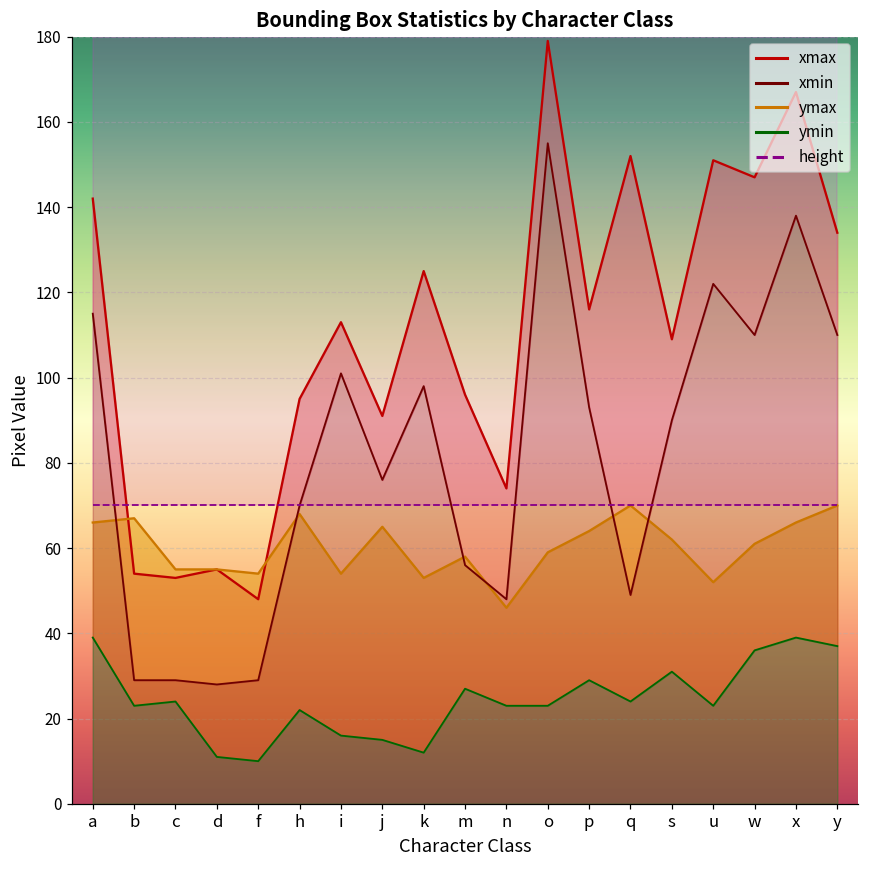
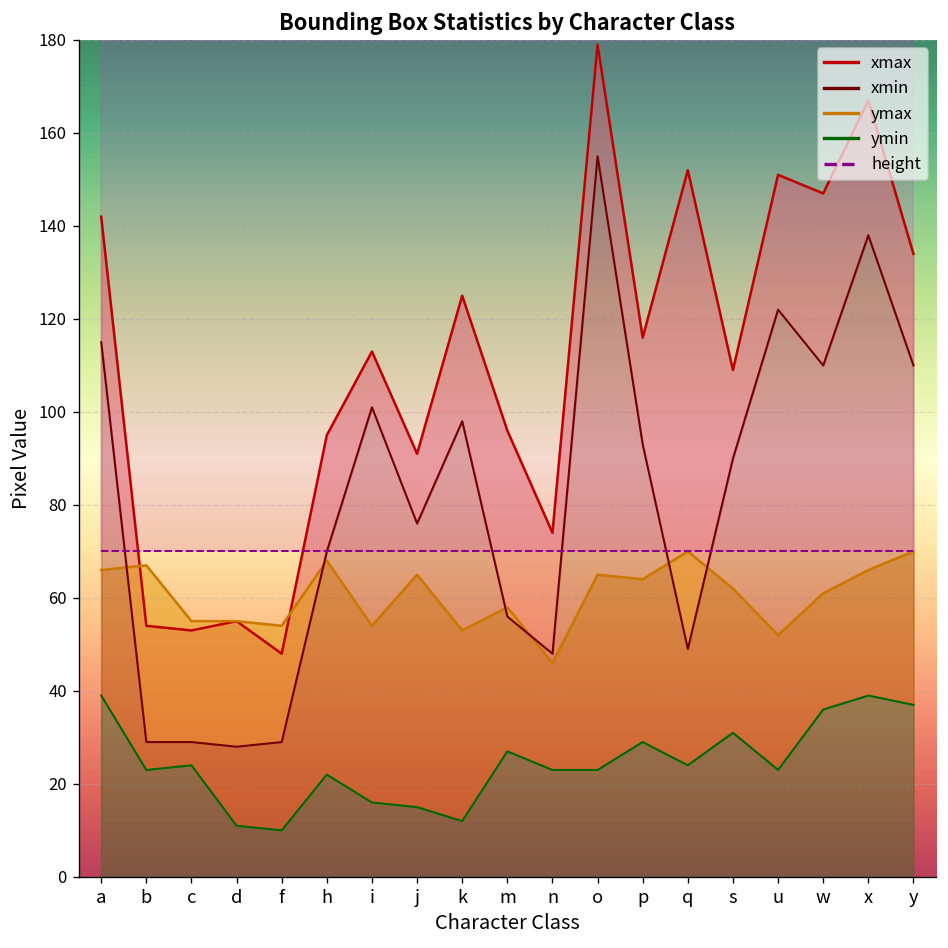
  {
    "ymax": {
      "a": 66,
      "b": 67,
      "c": 55,
      "f": 54,
      "h": 68,
      "i": 54,
      "j": 65,
      "k": 53,
      "m": 58,
      "n": 46,
-     "o": 59,
+     "o": 65,
      "p": 64,
      "s": 62,
      "u": 52,
      "w": 61,
      "x": 66
    }
  }
